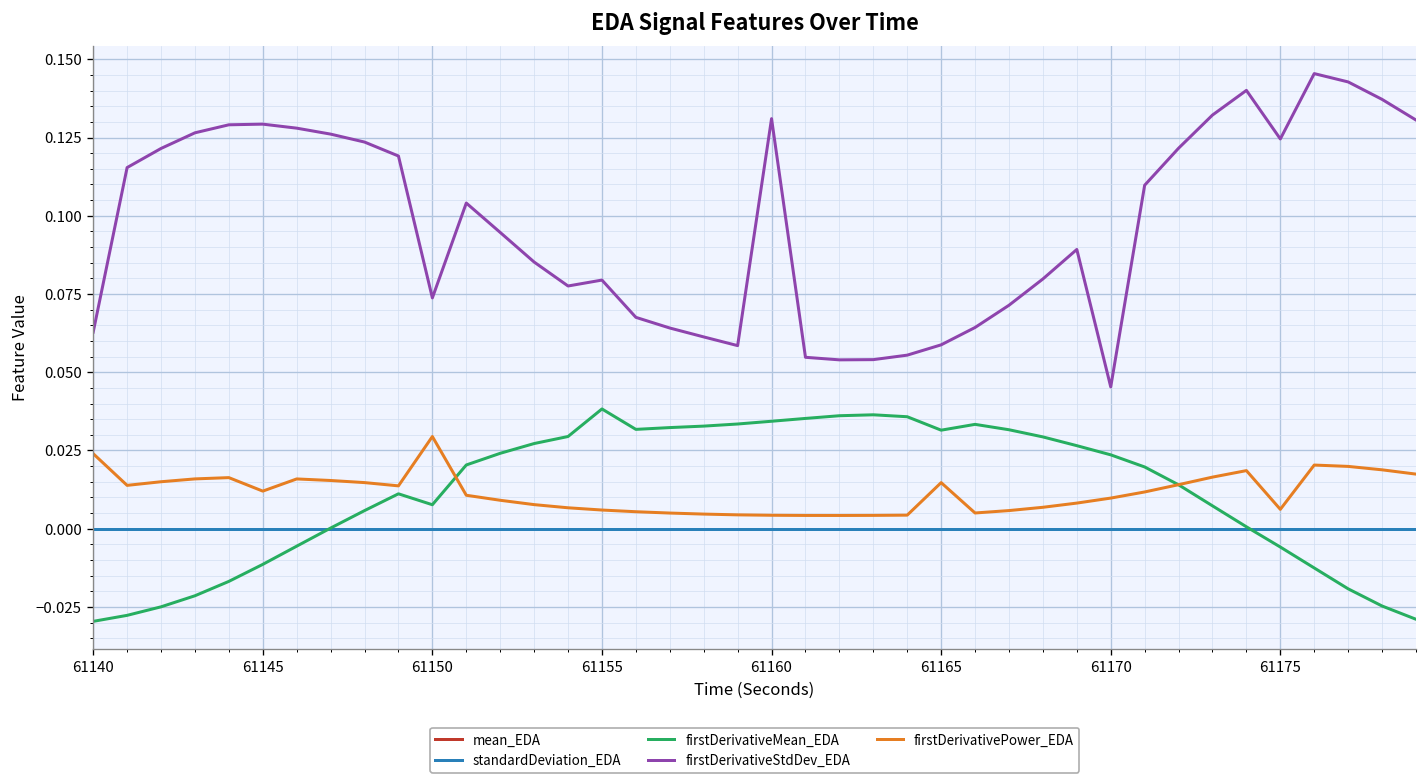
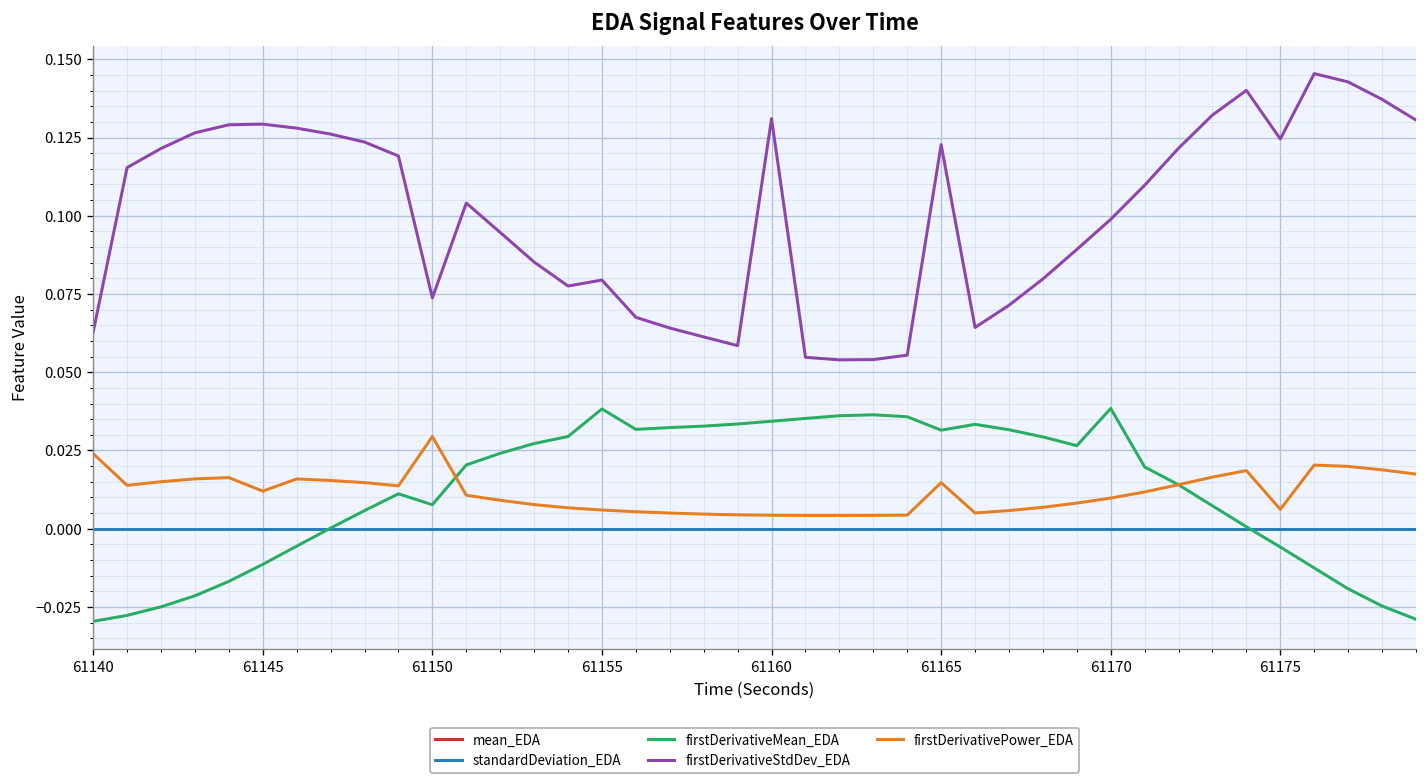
  {
    "standardDeviation_EDA": {
      "61140": 0.000,
      "61145": 0.000,
      "61150": 0.000,
      "61155": 0.000,
      "61160": 0.000,
      "61165": 0.000,
      "61170": 0.000,
      "61175": 0.000
    },
    "firstDerivativeMean_EDA": {
      "61140": -0.030,
      "61145": -0.011,
      "61150": 0.008,
      "61155": 0.038,
      "61160": 0.034,
      "61165": 0.031,
-     "61170": 0.024,
+     "61170": 0.038,
      "61175": -0.006
    },
    "firstDerivativeStdDev_EDA": {
      "61140": 0.063,
      "61145": 0.129,
      "61150": 0.074,
      "61155": 0.079,
      "61160": 0.131,
-     "61165": 0.059,
-     "61170": 0.045,
+     "61165": 0.123,
+     "61170": 0.099,
      "61175": 0.125
    },
    "firstDerivativePower_EDA": {
      "61140": 0.024,
      "61145": 0.012,
      "61150": 0.029,
      "61155": 0.006,
      "61160": 0.004,
      "61165": 0.015,
      "61170": 0.010,
      "61175": 0.006
    }
  }
